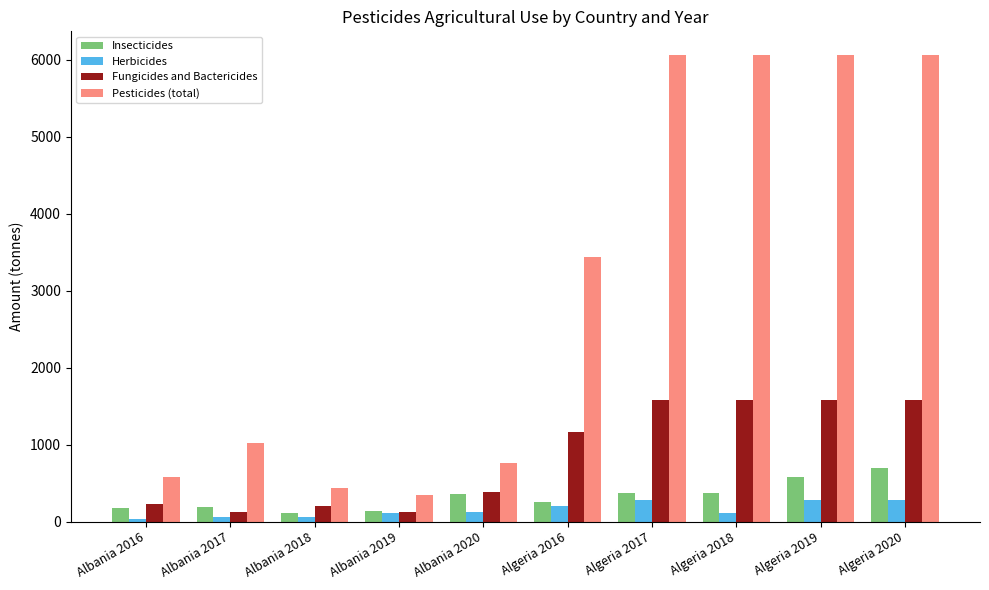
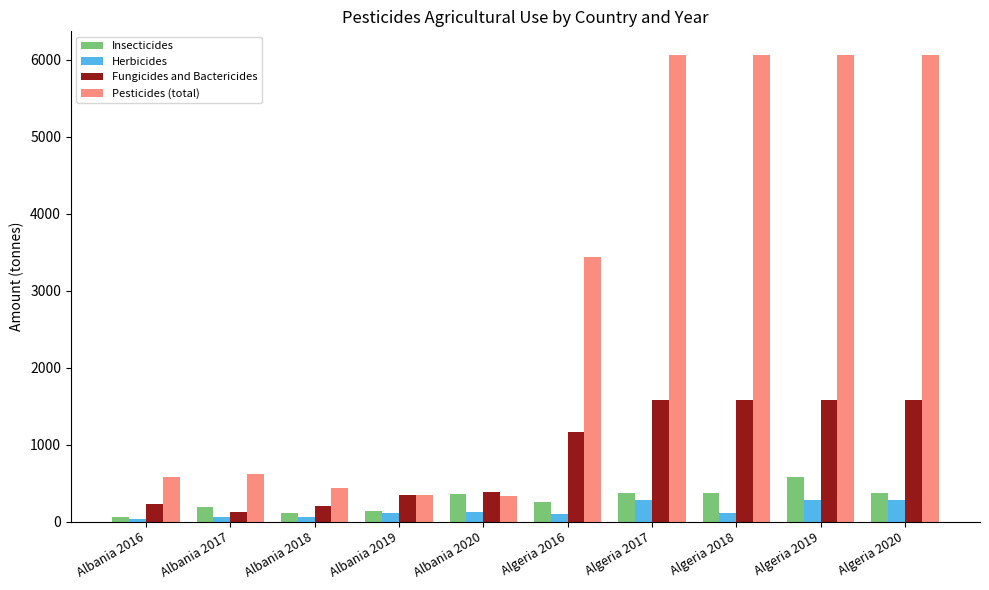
  {
    "Insecticides": {
-     "Albania 2016": 200,
+     "Albania 2016": 100,
      "Albania 2017": 200,
      "Albania 2018": 100,
      "Albania 2019": 100,
      "Albania 2020": 400,
      "Algeria 2016": 300,
      "Algeria 2017": 400,
      "Algeria 2018": 400,
      "Algeria 2019": 600,
-     "Algeria 2020": 700
+     "Algeria 2020": 400
    },
    "Herbicides": {
      "Albania 2016": 0,
      "Albania 2017": 100,
      "Albania 2018": 100,
      "Albania 2019": 100,
      "Albania 2020": 100,
-     "Algeria 2016": 200,
+     "Algeria 2016": 100,
      "Algeria 2017": 300,
      "Algeria 2018": 100,
      "Algeria 2019": 300,
      "Algeria 2020": 300
    },
    "Fungicides and Bactericides": {
      "Albania 2016": 200,
      "Albania 2017": 100,
      "Albania 2018": 200,
-     "Albania 2019": 100,
+     "Albania 2019": 400,
      "Albania 2020": 400,
      "Algeria 2016": 1200,
      "Algeria 2017": 1600,
      "Algeria 2018": 1600,
      "Algeria 2019": 1600,
      "Algeria 2020": 1600
    },
    "Pesticides (total)": {
      "Albania 2016": 600,
-     "Albania 2017": 1000,
+     "Albania 2017": 600,
      "Albania 2018": 400,
      "Albania 2019": 300,
-     "Albania 2020": 800,
+     "Albania 2020": 300,
      "Algeria 2016": 3400,
      "Algeria 2017": 6100,
      "Algeria 2018": 6100,
      "Algeria 2019": 6100,
      "Algeria 2020": 6100
    }
  }
